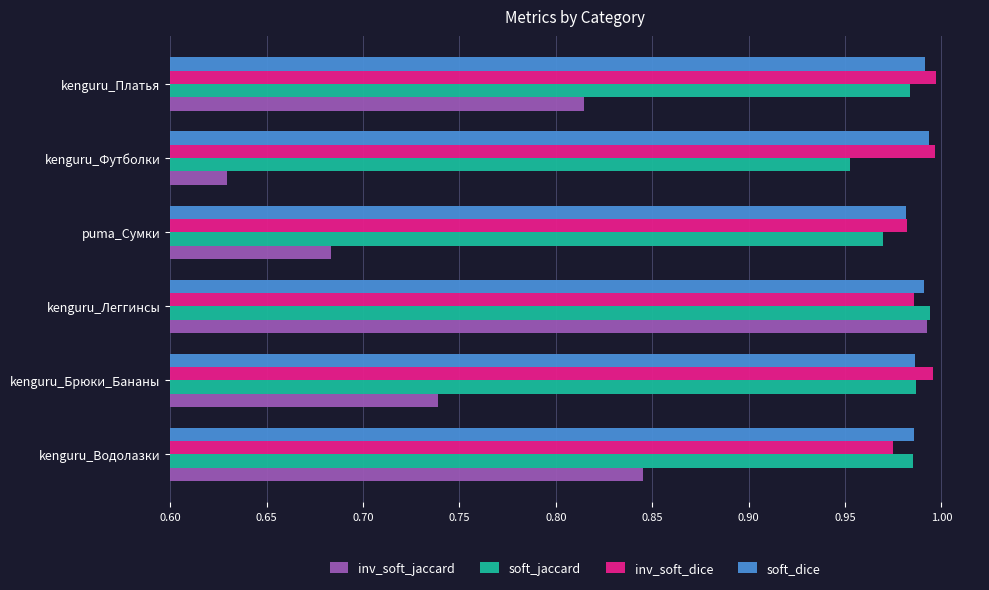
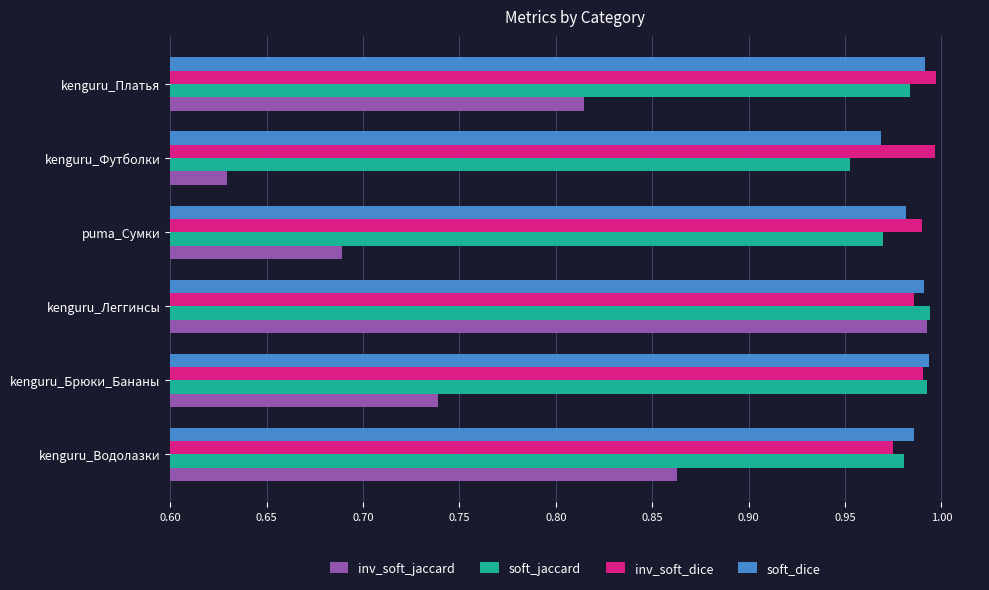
  {
    "inv_soft_jaccard": {
      "kenguru_Платья": 0.814,
      "kenguru_Футболки": 0.630,
-     "puma_Сумки": 0.683,
+     "puma_Сумки": 0.689,
      "kenguru_Леггинсы": 0.992,
      "kenguru_Брюки_Бананы": 0.739,
-     "kenguru_Водолазки": 0.845
+     "kenguru_Водолазки": 0.863
    },
    "soft_jaccard": {
      "kenguru_Платья": 0.984,
      "kenguru_Футболки": 0.953,
      "puma_Сумки": 0.970,
      "kenguru_Леггинсы": 0.994,
-     "kenguru_Брюки_Бананы": 0.987,
-     "kenguru_Водолазки": 0.985
+     "kenguru_Брюки_Бананы": 0.992,
+     "kenguru_Водолазки": 0.980
    },
    "inv_soft_dice": {
      "kenguru_Платья": 0.997,
      "kenguru_Футболки": 0.997,
-     "puma_Сумки": 0.982,
+     "puma_Сумки": 0.990,
      "kenguru_Леггинсы": 0.986,
-     "kenguru_Брюки_Бананы": 0.996,
+     "kenguru_Брюки_Бананы": 0.990,
      "kenguru_Водолазки": 0.975
    },
    "soft_dice": {
      "kenguru_Платья": 0.992,
-     "kenguru_Футболки": 0.994,
+     "kenguru_Футболки": 0.969,
      "puma_Сумки": 0.982,
      "kenguru_Леггинсы": 0.991,
-     "kenguru_Брюки_Бананы": 0.986,
+     "kenguru_Брюки_Бананы": 0.993,
      "kenguru_Водолазки": 0.986
    }
  }
